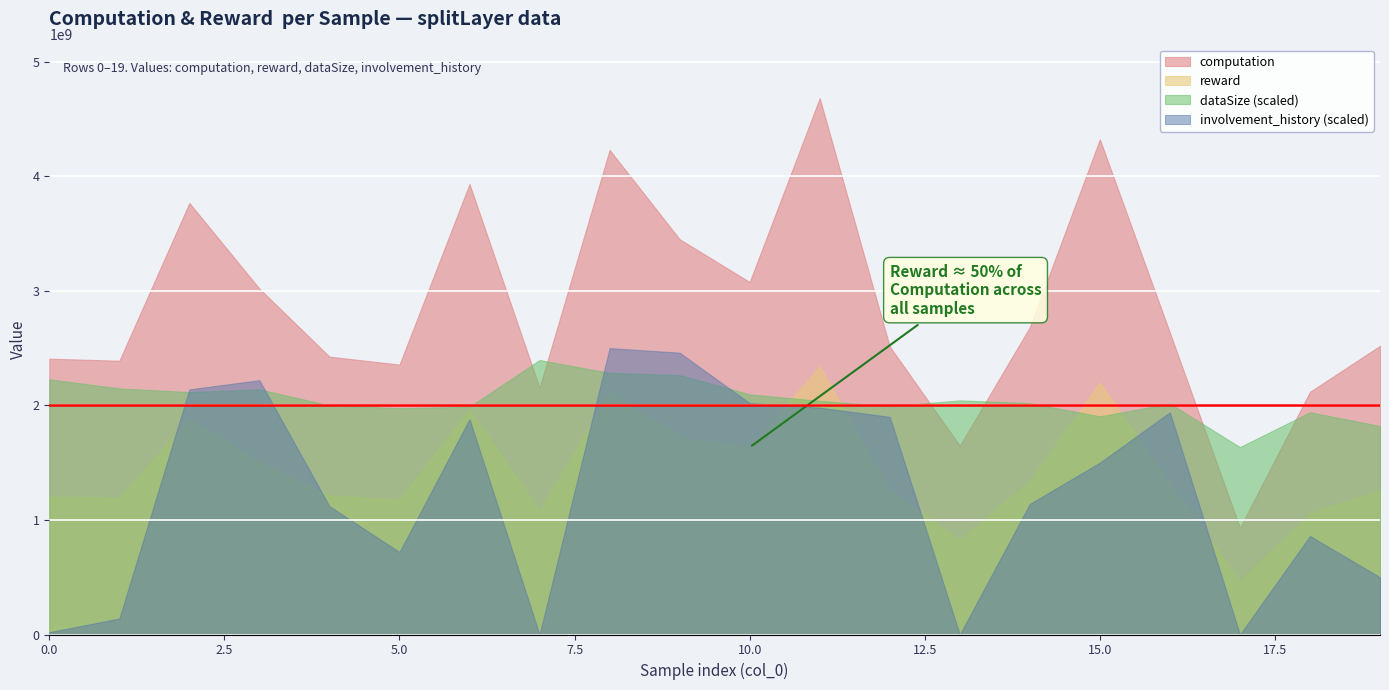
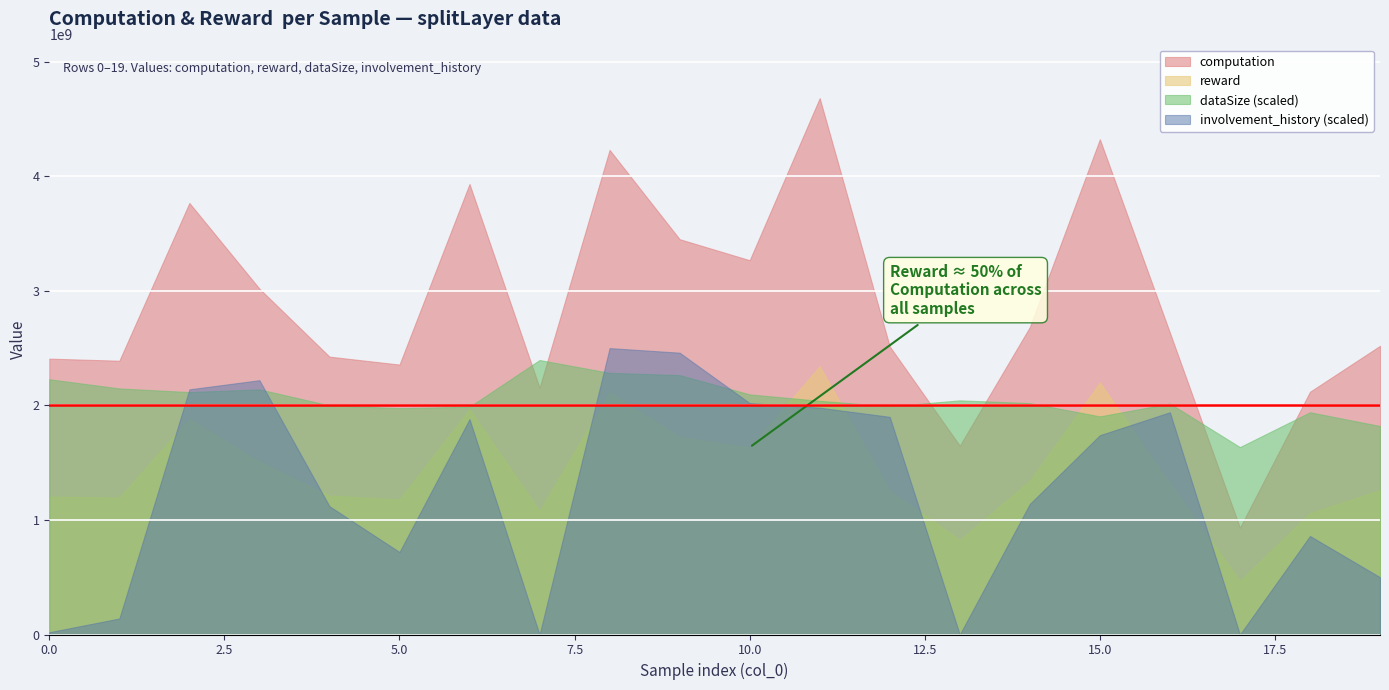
  {
    "computation": {
      "0.0": 2410000000,
      "5.0": 2360000000,
-     "10.0": 3080000000,
+     "10.0": 3270000000,
      "15.0": 4320000000
    },
    "reward": {
      "0.0": 1200000000,
      "5.0": 1180000000,
      "10.0": 1630000000,
      "15.0": 2200000000
    },
    "dataSize (scaled)": {
      "0.0": 2230000000,
      "5.0": 1980000000,
      "10.0": 2100000000,
      "15.0": 1900000000
    },
    "involvement_history (scaled)": {
      "5.0": 720000000,
      "10.0": 2020000000,
-     "15.0": 1500000000
+     "15.0": 1740000000
    }
  }
